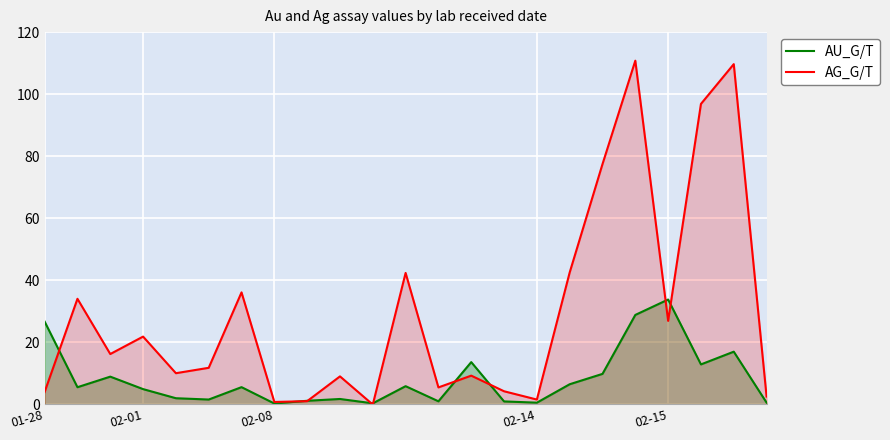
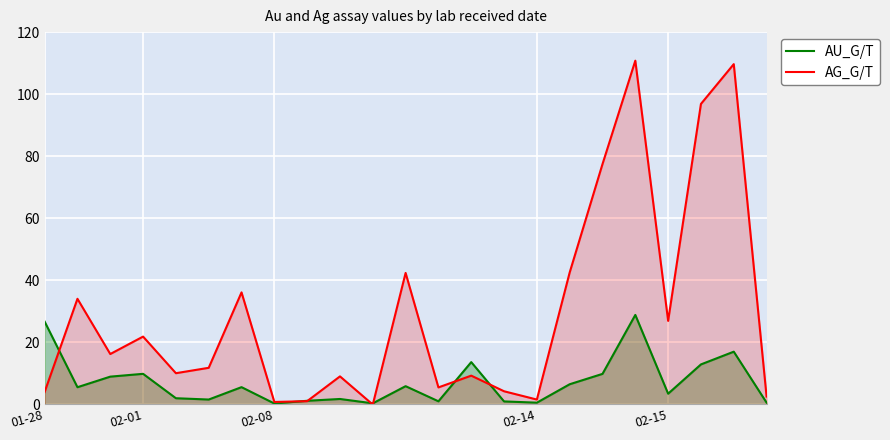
  {
    "AU_G/T": {
      "01-28": 27,
-     "02-01": 5,
+     "02-01": 10,
      "02-14": 0,
-     "02-15": 34
+     "02-15": 3
    }
  }
